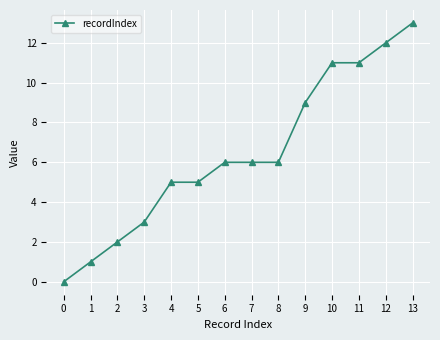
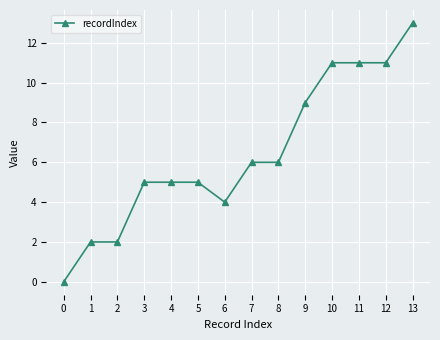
  {
    "0": 0,
-   "1": 1,
+   "1": 2,
    "2": 2,
-   "3": 3,
+   "3": 5,
    "4": 5,
    "5": 5,
-   "6": 6,
+   "6": 4,
    "7": 6,
    "8": 6,
    "9": 9,
    "10": 11,
    "11": 11,
-   "12": 12,
+   "12": 11,
    "13": 13
  }
